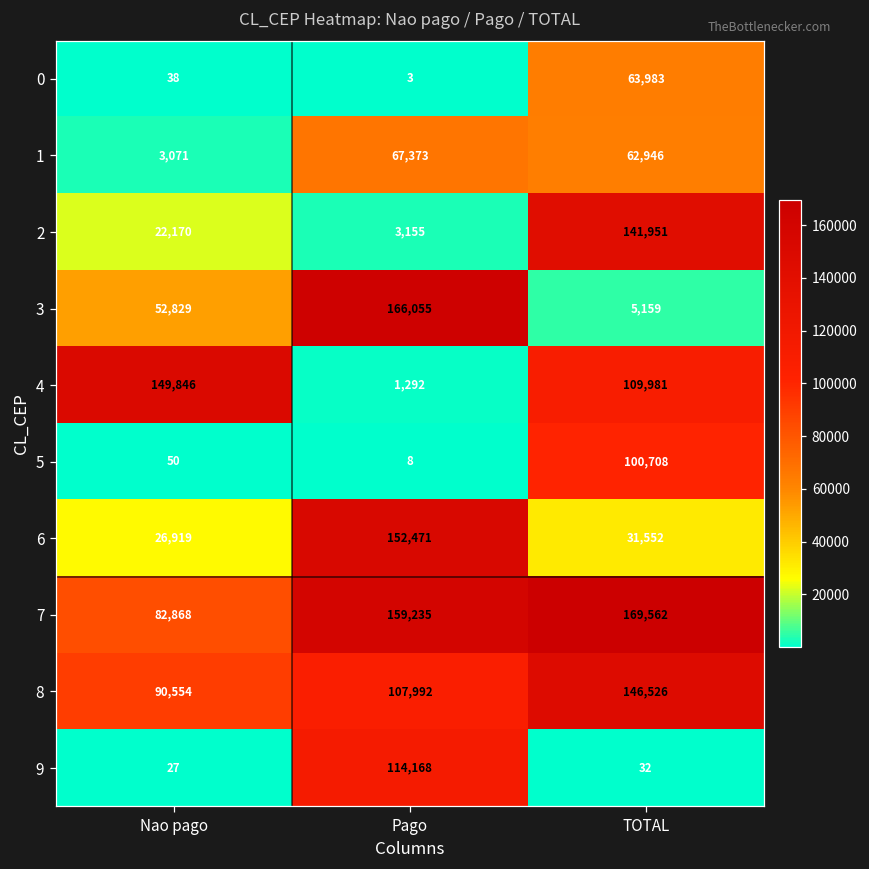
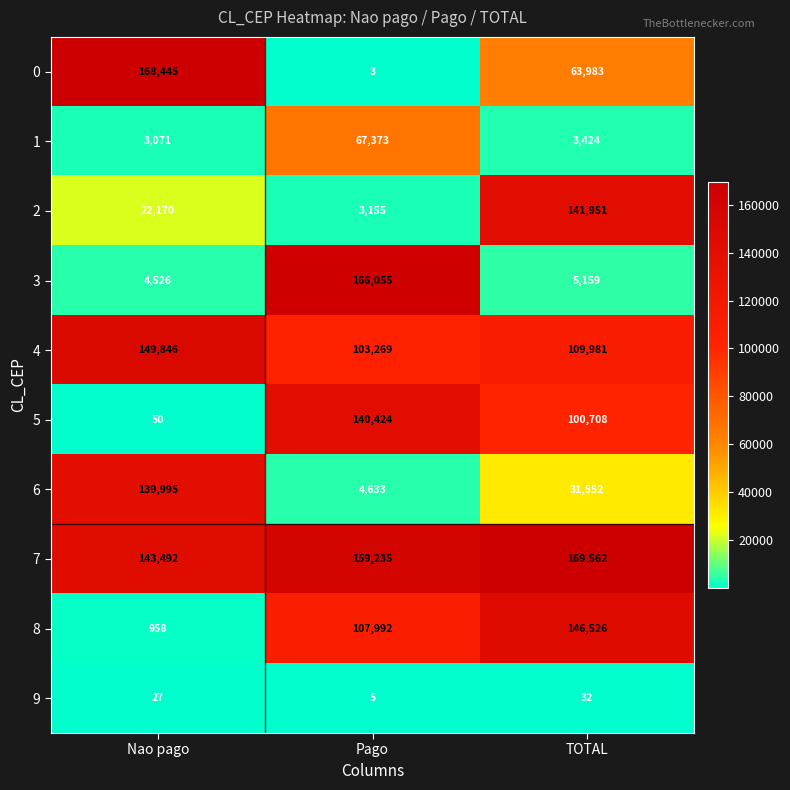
  {
    "0": {
-     "Nao pago": "38",
+     "Nao pago": "168,445",
      "Pago": "3",
      "TOTAL": "63,983"
    },
    "1": {
      "Nao pago": "3,071",
      "Pago": "67,373",
-     "TOTAL": "62,946"
+     "TOTAL": "3,424"
    },
    "2": {
      "Nao pago": "22,170",
      "Pago": "3,155",
      "TOTAL": "141,951"
    },
    "3": {
-     "Nao pago": "52,829",
+     "Nao pago": "4,526",
      "Pago": "166,055",
      "TOTAL": "5,159"
    },
    "4": {
      "Nao pago": "149,846",
-     "Pago": "1,292",
+     "Pago": "103,269",
      "TOTAL": "109,981"
    },
    "5": {
      "Nao pago": "50",
-     "Pago": "8",
+     "Pago": "140,424",
      "TOTAL": "100,708"
    },
    "6": {
-     "Nao pago": "26,919",
-     "Pago": "152,471",
+     "Nao pago": "139,995",
+     "Pago": "4,633",
      "TOTAL": "31,552"
    },
    "7": {
-     "Nao pago": "82,868",
+     "Nao pago": "143,492",
      "Pago": "159,235",
      "TOTAL": "169,562"
    },
    "8": {
-     "Nao pago": "90,554",
+     "Nao pago": "958",
      "Pago": "107,992",
      "TOTAL": "146,526"
    },
    "9": {
      "Nao pago": "27",
-     "Pago": "114,168",
+     "Pago": "5",
      "TOTAL": "32"
    }
  }
